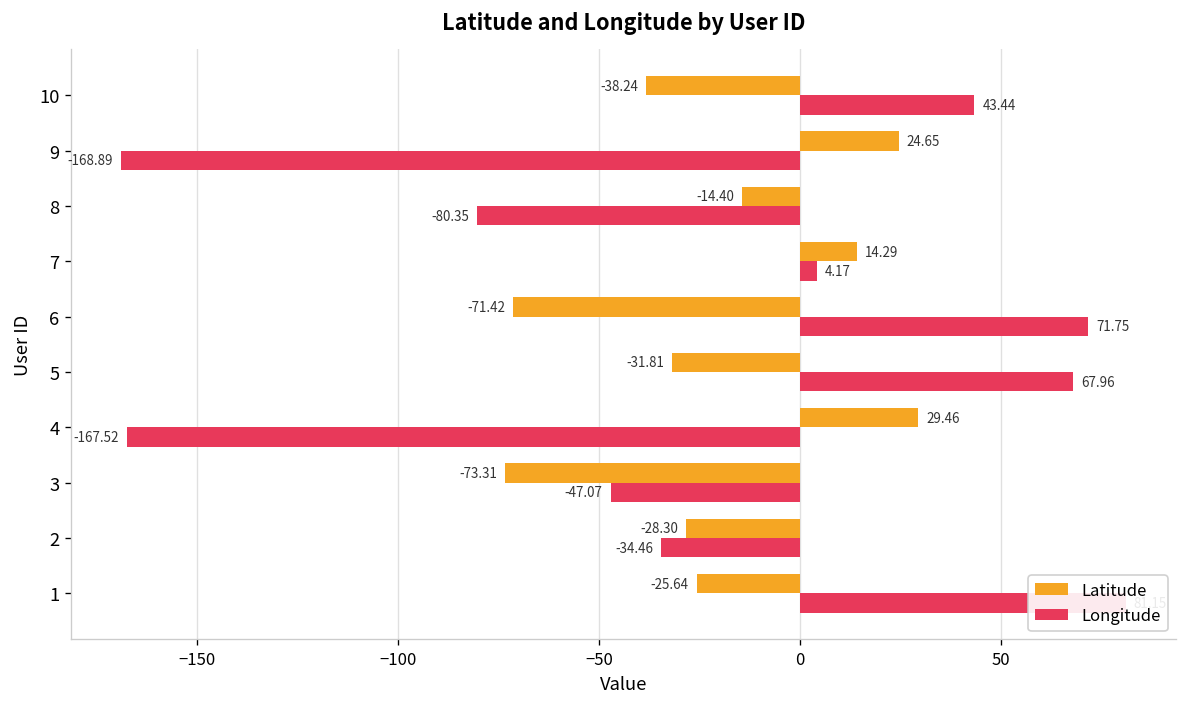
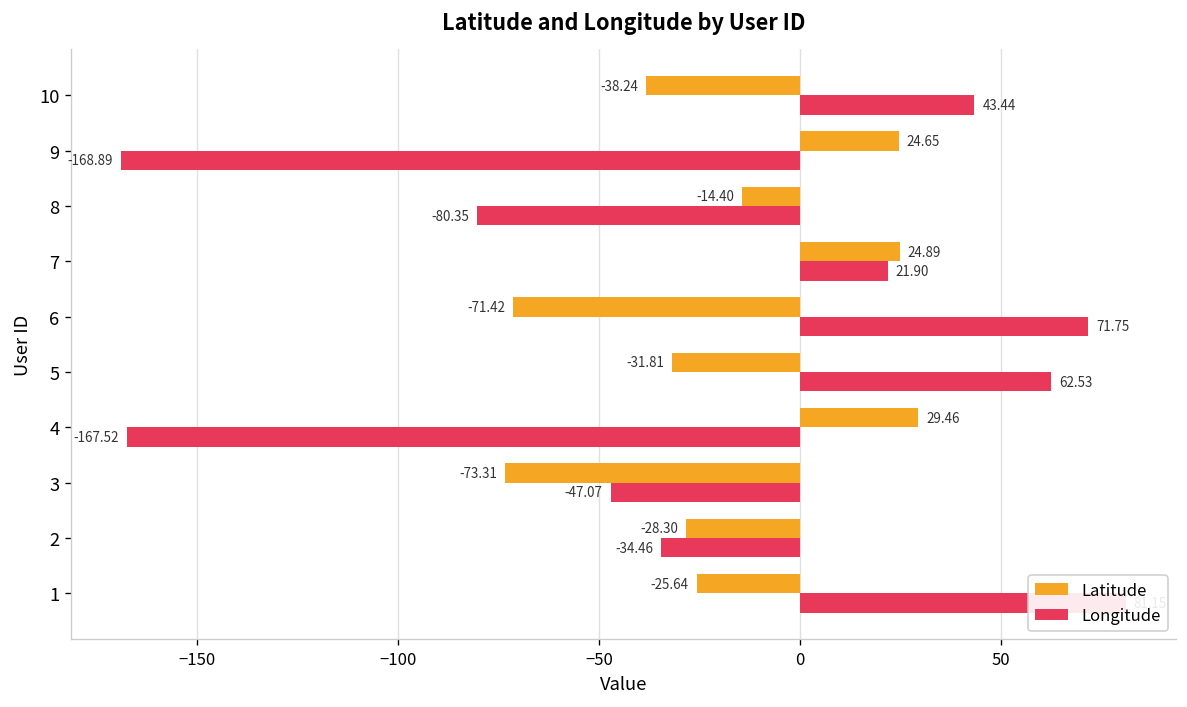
  {
    "Latitude": {
      "10": -38.24,
      "9": 24.65,
      "8": -14.40,
-     "7": 14.29,
+     "7": 24.89,
      "6": -71.42,
      "5": -31.81,
      "4": 29.46,
      "3": -73.31,
      "2": -28.30,
      "1": -25.64
    },
    "Longitude": {
      "10": 43.44,
      "9": -168.89,
      "8": -80.35,
-     "7": 4.17,
+     "7": 21.90,
      "6": 71.75,
-     "5": 67.96,
+     "5": 62.53,
      "4": -167.52,
      "3": -47.07,
      "2": -34.46
    }
  }
